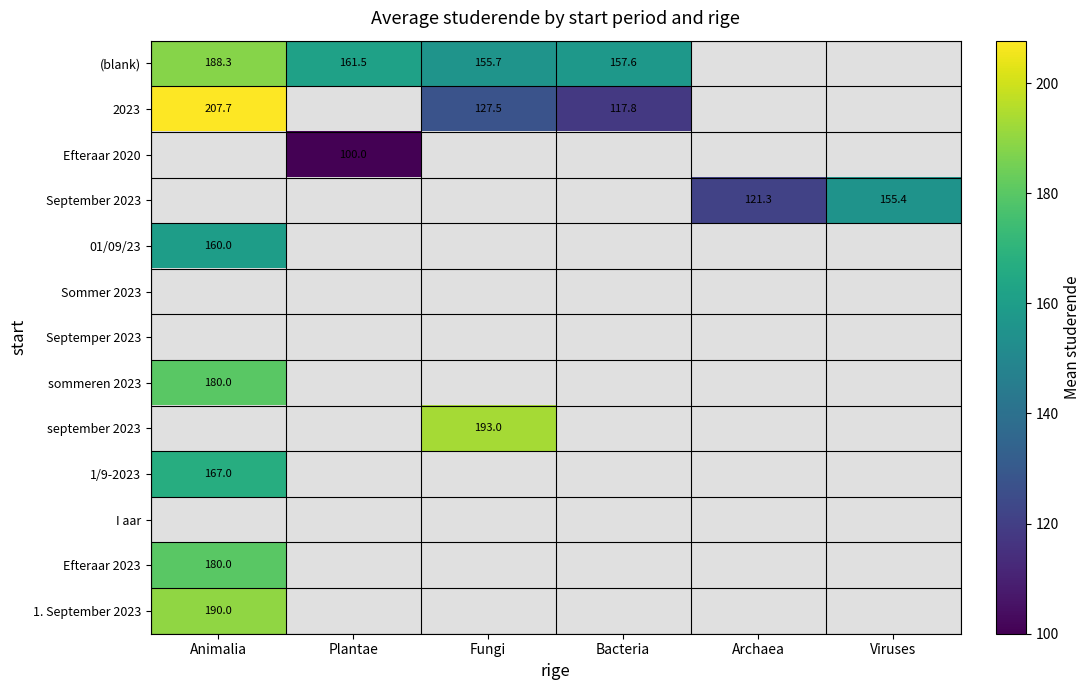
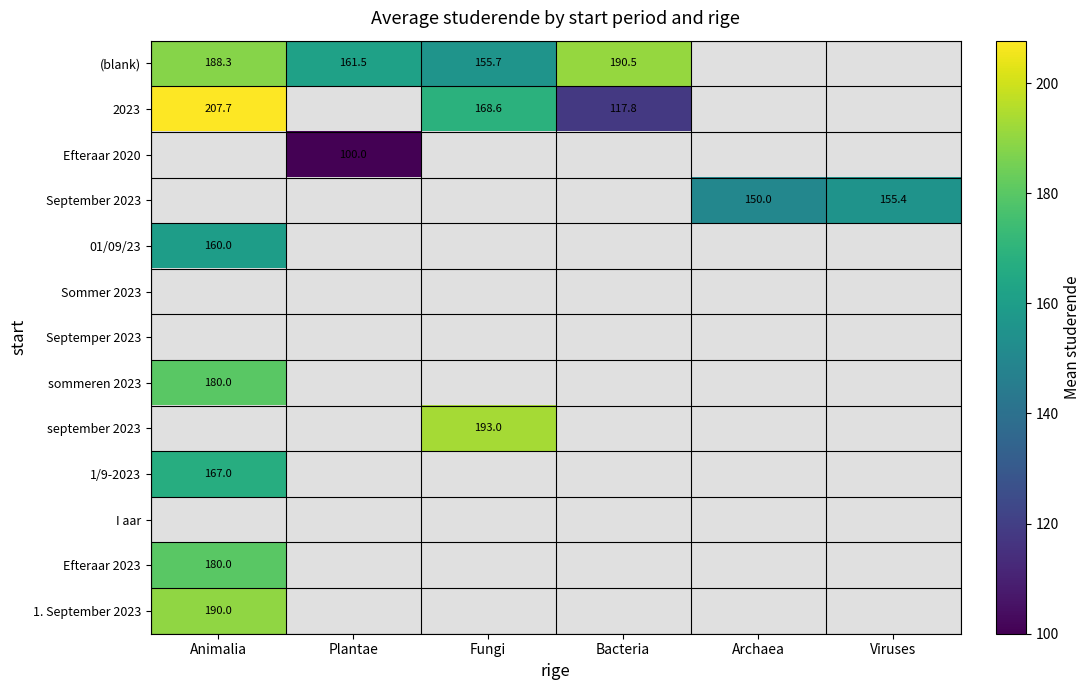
  {
    "(blank)": {
      "Animalia": 188.3,
      "Plantae": 161.5,
      "Fungi": 155.7,
-     "Bacteria": 157.6
+     "Bacteria": 190.5
    },
    "2023": {
      "Animalia": 207.7,
-     "Fungi": 127.5,
+     "Fungi": 168.6,
      "Bacteria": 117.8
    },
    "Efteraar 2020": {
      "Plantae": 100.0
    },
    "September 2023": {
-     "Archaea": 121.3,
+     "Archaea": 150.0,
      "Viruses": 155.4
    },
    "01/09/23": {
      "Animalia": 160.0
    },
    "sommeren 2023": {
      "Animalia": 180.0
    },
    "september 2023": {
      "Fungi": 193.0
    },
    "1/9-2023": {
      "Animalia": 167.0
    },
    "Efteraar 2023": {
      "Animalia": 180.0
    },
    "1. September 2023": {
      "Animalia": 190.0
    }
  }
